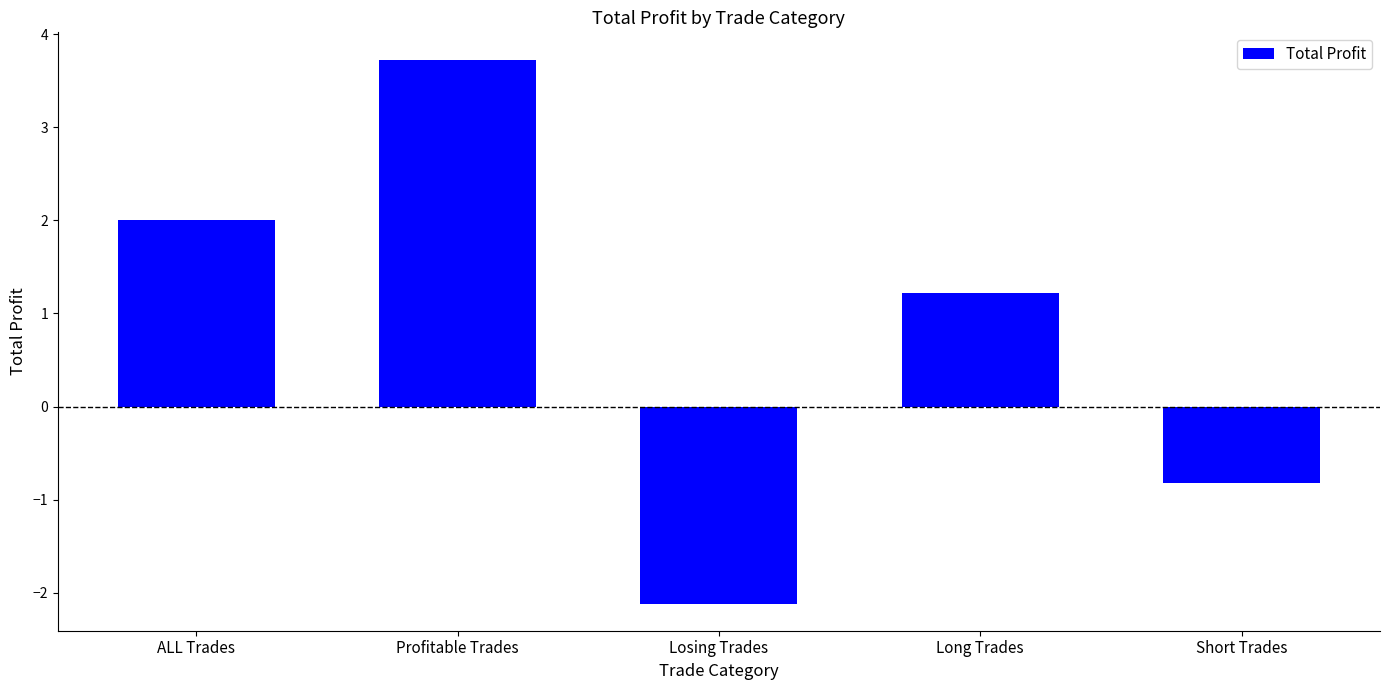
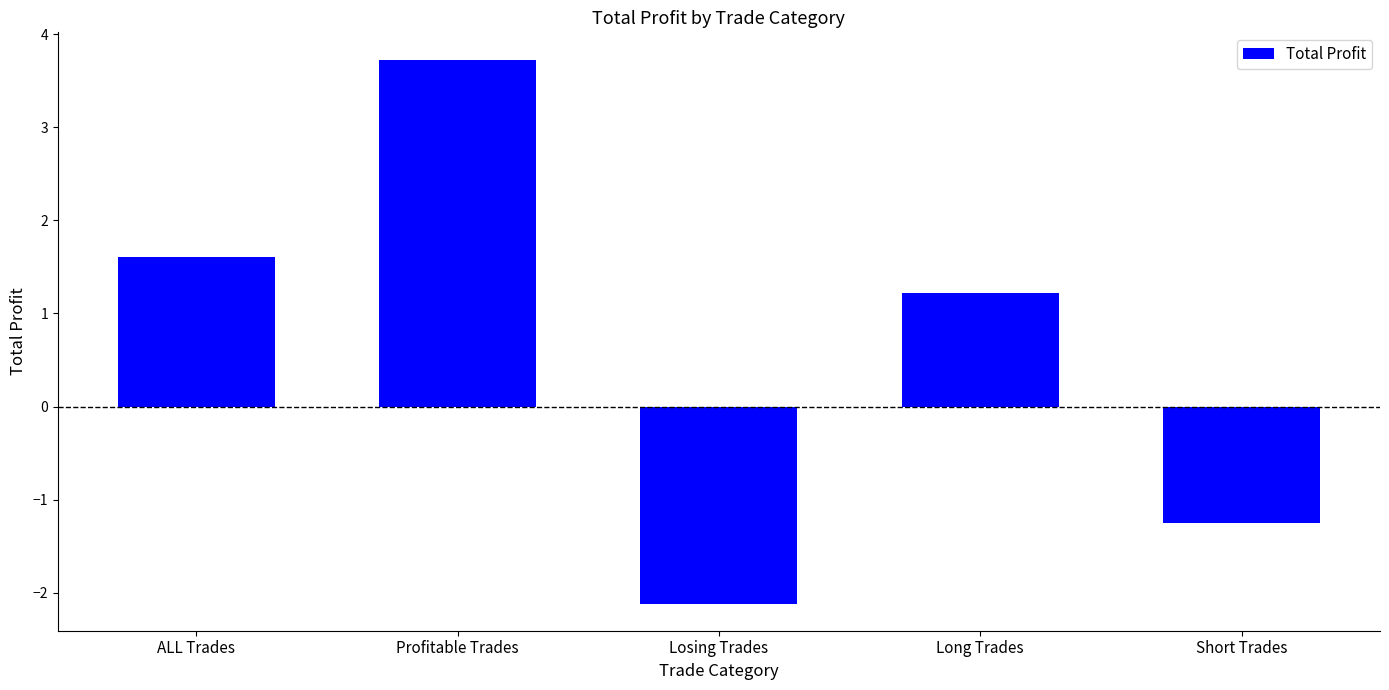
  {
-   "ALL Trades": 2.0,
+   "ALL Trades": 1.6,
    "Profitable Trades": 3.7,
    "Losing Trades": -2.1,
    "Long Trades": 1.2,
-   "Short Trades": -0.8
+   "Short Trades": -1.2
  }
